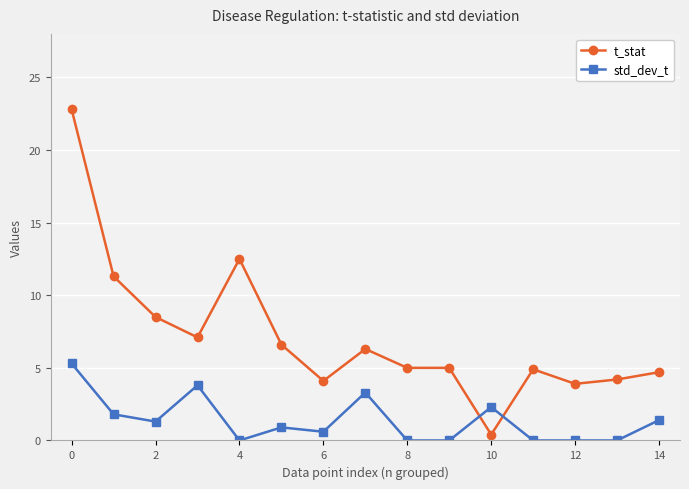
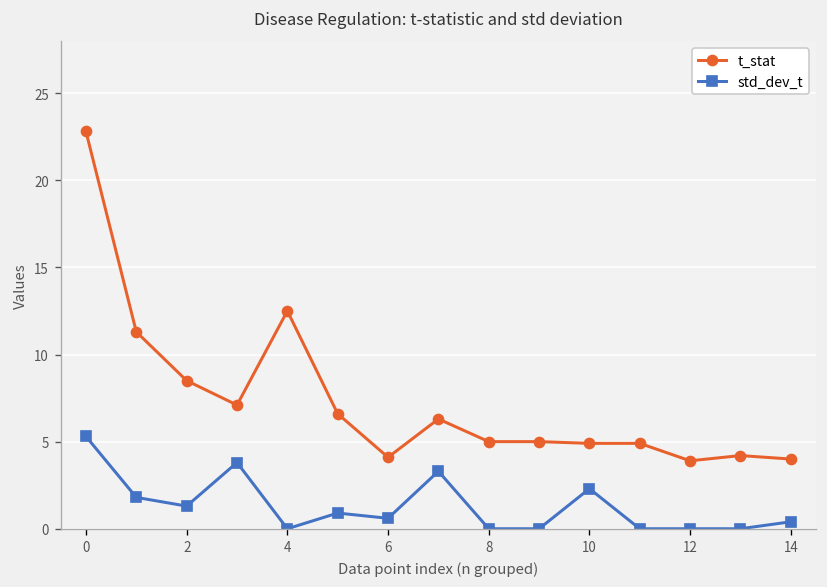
  {
    "t_stat": {
      "0": 22.8,
      "2": 8.5,
      "4": 12.5,
      "6": 4.1,
      "8": 5.0,
-     "10": 0.4,
+     "10": 4.9,
      "12": 3.9,
-     "14": 4.7
+     "14": 4.0
    },
    "std_dev_t": {
      "0": 5.3,
      "2": 1.3,
      "4": 0.0,
      "6": 0.6,
      "8": 0.0,
      "10": 2.3,
      "12": 0.0,
-     "14": 1.4
+     "14": 0.4
    }
  }
